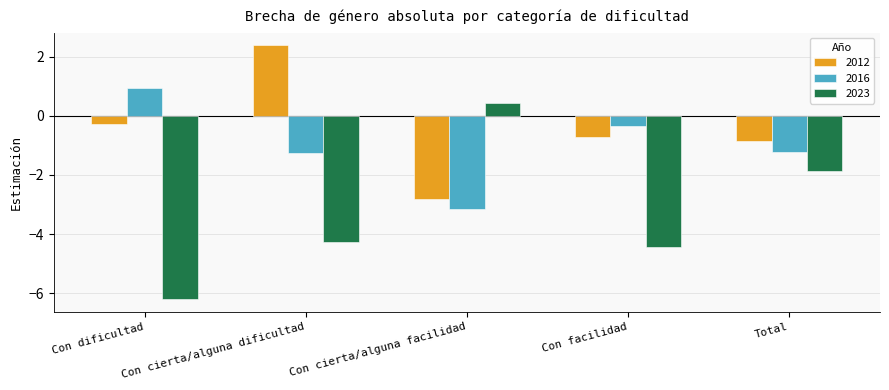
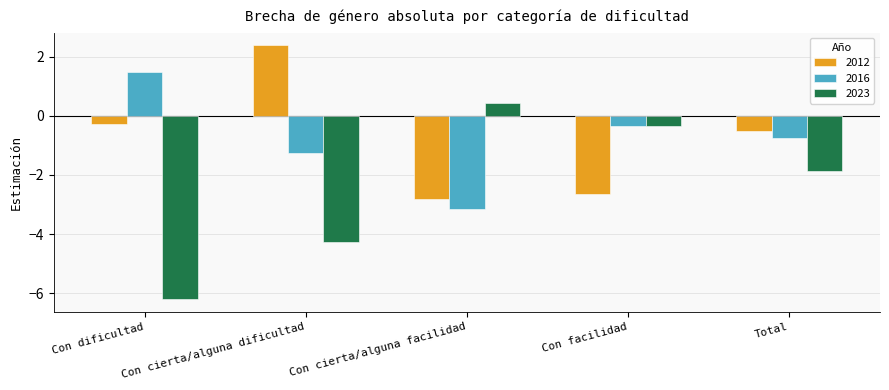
  {
    "2012": {
      "Con dificultad": -0.3,
      "Con cierta/alguna dificultad": 2.4,
      "Con cierta/alguna facilidad": -2.8,
-     "Con facilidad": -0.7,
-     "Total": -0.8
+     "Con facilidad": -2.6,
+     "Total": -0.5
    },
    "2016": {
-     "Con dificultad": 1.0,
+     "Con dificultad": 1.5,
      "Con cierta/alguna dificultad": -1.3,
      "Con cierta/alguna facilidad": -3.2,
      "Con facilidad": -0.3,
-     "Total": -1.2
+     "Total": -0.7
    },
    "2023": {
      "Con dificultad": -6.2,
      "Con cierta/alguna dificultad": -4.3,
      "Con cierta/alguna facilidad": 0.4,
-     "Con facilidad": -4.4,
+     "Con facilidad": -0.3,
      "Total": -1.9
    }
  }
